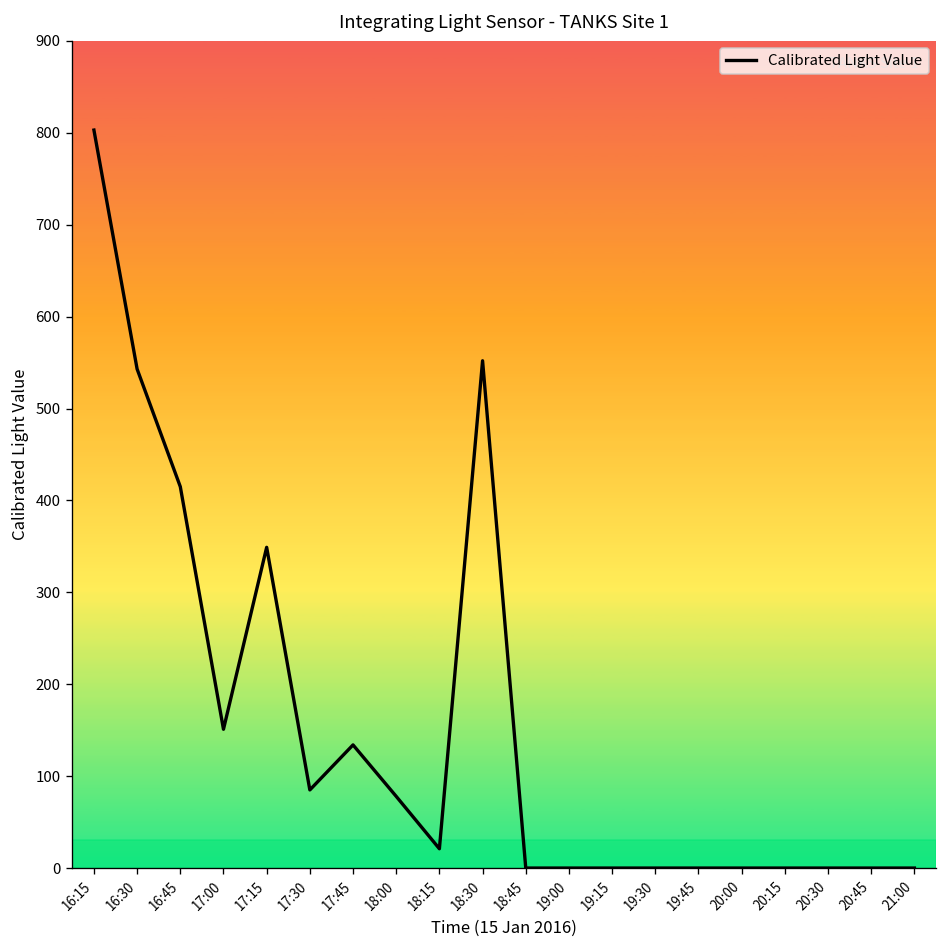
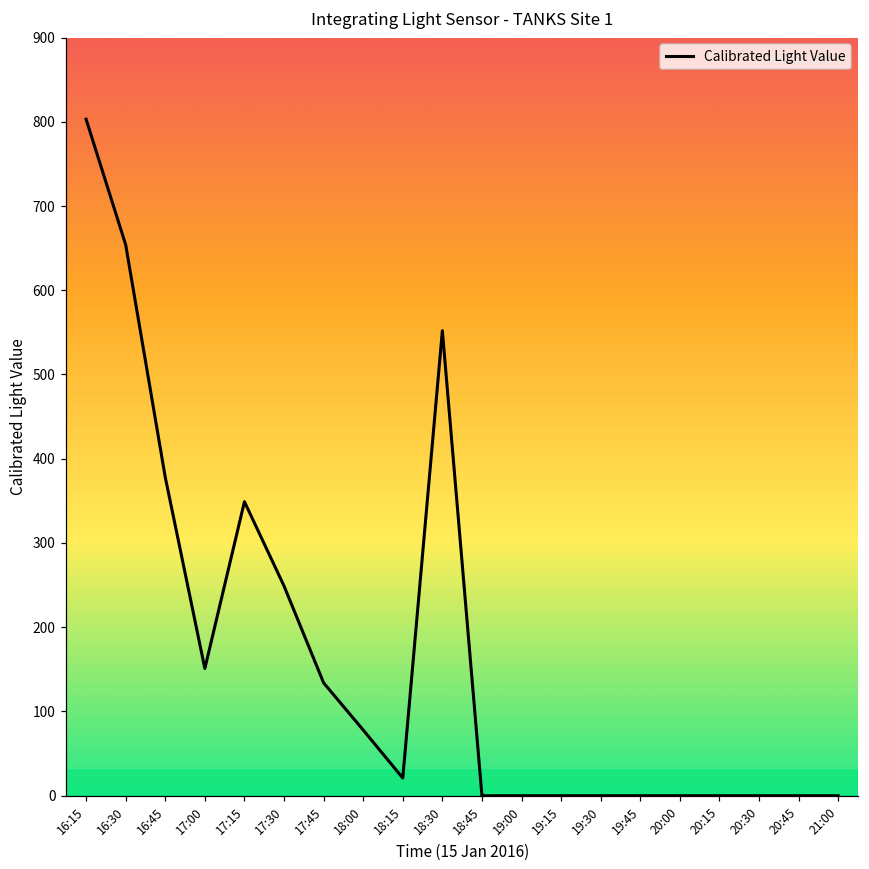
  {
    "16:15": 800,
-   "16:30": 540,
-   "16:45": 420,
+   "16:30": 650,
+   "16:45": 380,
    "17:00": 150,
    "17:15": 350,
-   "17:30": 90,
+   "17:30": 250,
    "17:45": 130,
    "18:00": 80,
    "18:30": 550
  }
